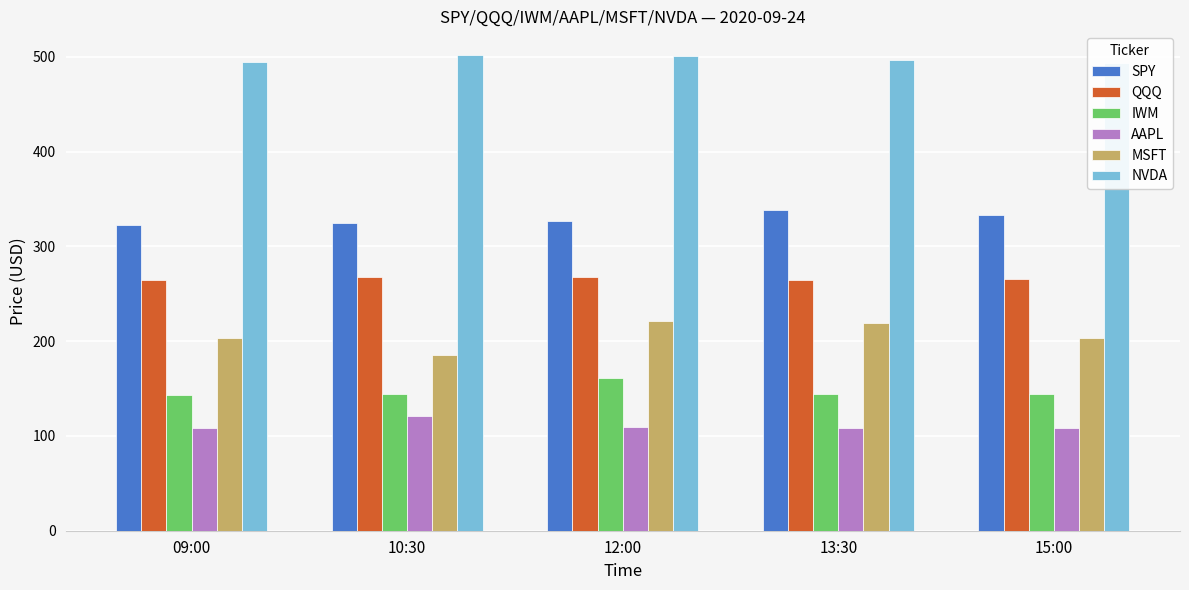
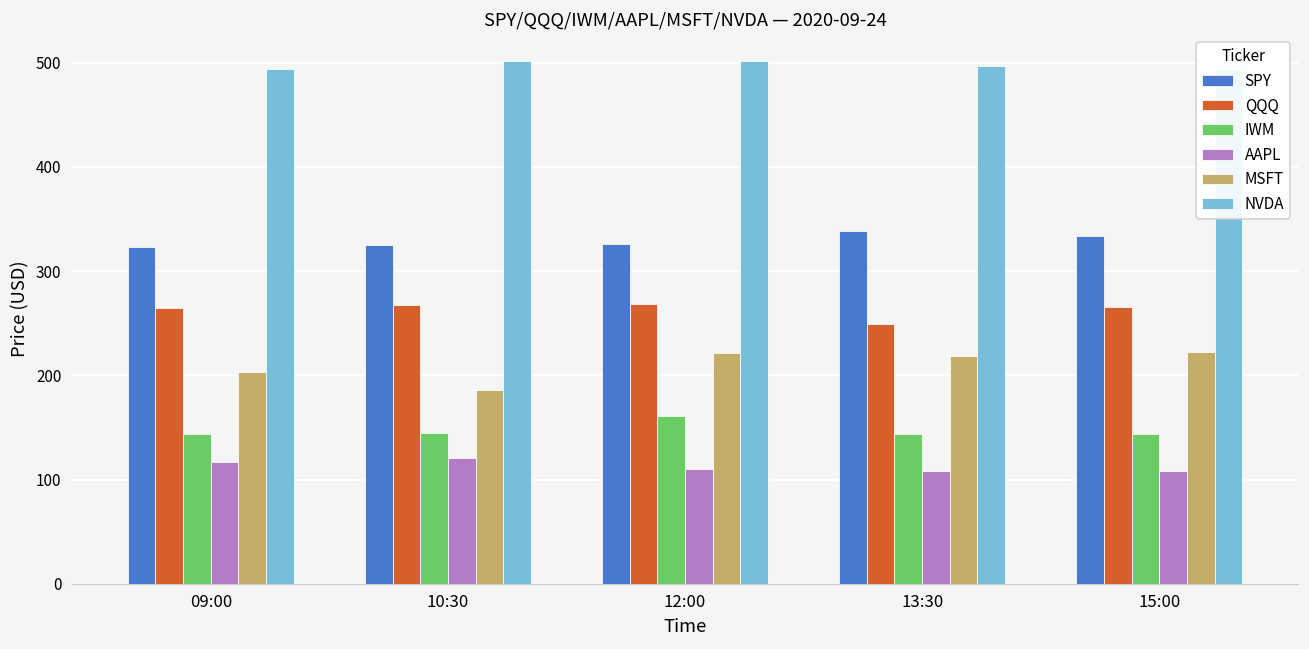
  {
    "SPY": {
      "09:00": 320,
      "10:30": 320,
      "12:00": 330,
      "13:30": 340,
      "15:00": 330
    },
    "QQQ": {
      "09:00": 260,
      "10:30": 270,
      "12:00": 270,
-     "13:30": 260,
+     "13:30": 250,
      "15:00": 270
    },
    "IWM": {
      "09:00": 140,
      "10:30": 140,
      "12:00": 160,
      "13:30": 140,
      "15:00": 140
    },
    "AAPL": {
-     "09:00": 110,
+     "09:00": 120,
      "10:30": 120,
      "12:00": 110,
      "13:30": 110,
      "15:00": 110
    },
    "MSFT": {
      "09:00": 200,
      "10:30": 190,
      "12:00": 220,
      "13:30": 220,
-     "15:00": 200
+     "15:00": 220
    },
    "NVDA": {
      "09:00": 490,
      "10:30": 500,
      "12:00": 500,
      "13:30": 500
    }
  }
